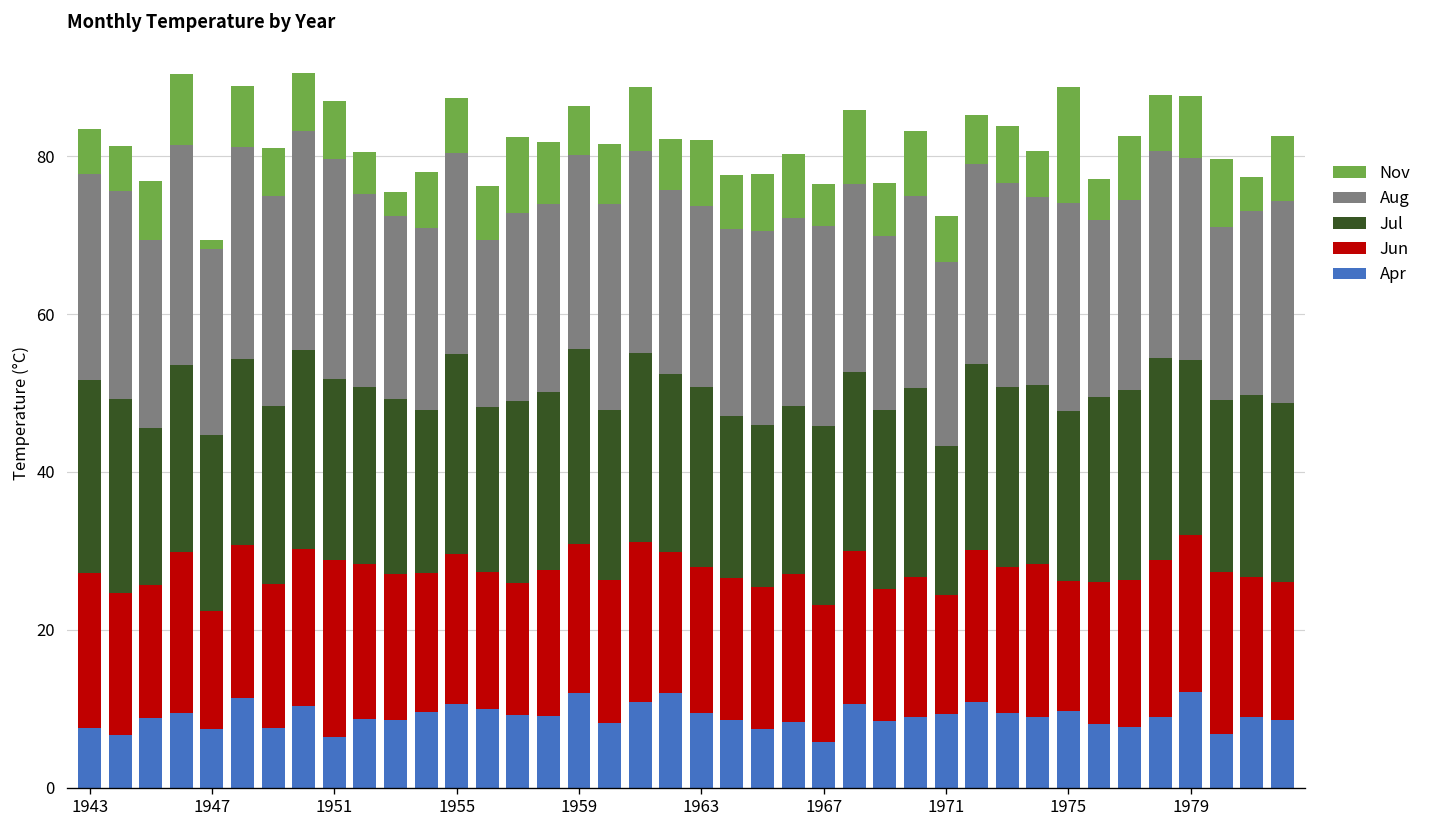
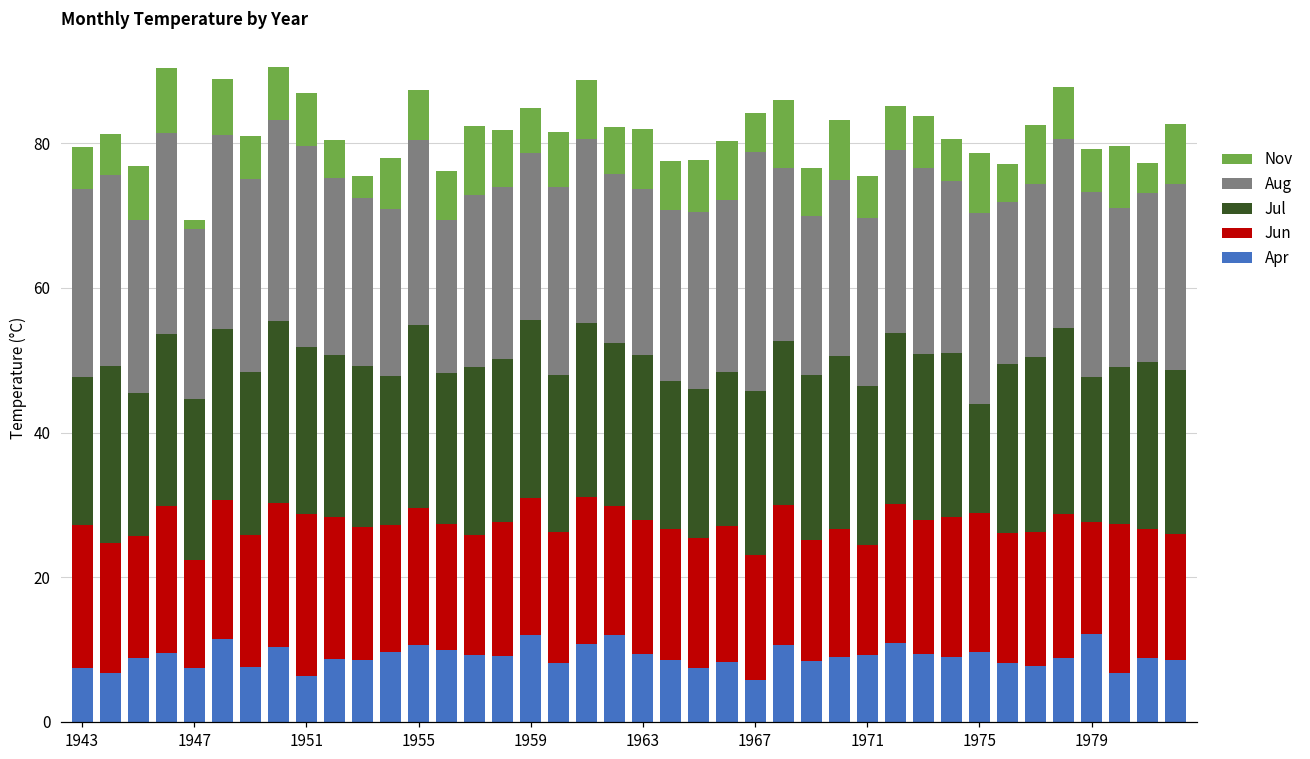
  {
    "Apr": {
      "1943": 8,
      "1947": 7,
      "1951": 6,
      "1955": 11,
      "1959": 12,
      "1963": 9,
      "1967": 6,
      "1971": 9,
      "1975": 10,
      "1979": 12
    },
    "Jun": {
      "1943": 20,
      "1947": 15,
      "1951": 22,
      "1955": 19,
      "1959": 19,
      "1963": 19,
      "1967": 17,
      "1971": 15,
-     "1975": 17,
-     "1979": 20
+     "1975": 19,
+     "1979": 16
    },
    "Jul": {
-     "1943": 25,
+     "1943": 21,
      "1947": 22,
      "1951": 23,
      "1955": 25,
      "1959": 25,
      "1963": 23,
      "1967": 23,
-     "1971": 19,
-     "1975": 22,
-     "1979": 22
+     "1971": 22,
+     "1975": 15,
+     "1979": 20
    },
    "Aug": {
      "1943": 26,
      "1947": 24,
      "1951": 28,
      "1955": 26,
-     "1959": 25,
+     "1959": 23,
      "1963": 23,
-     "1967": 25,
+     "1967": 33,
      "1971": 23,
      "1975": 26,
      "1979": 26
    },
    "Nov": {
      "1943": 6,
      "1947": 1,
      "1951": 7,
      "1955": 7,
      "1959": 6,
      "1963": 8,
      "1967": 5,
      "1971": 6,
-     "1975": 15,
-     "1979": 8
+     "1975": 8,
+     "1979": 6
    }
  }
